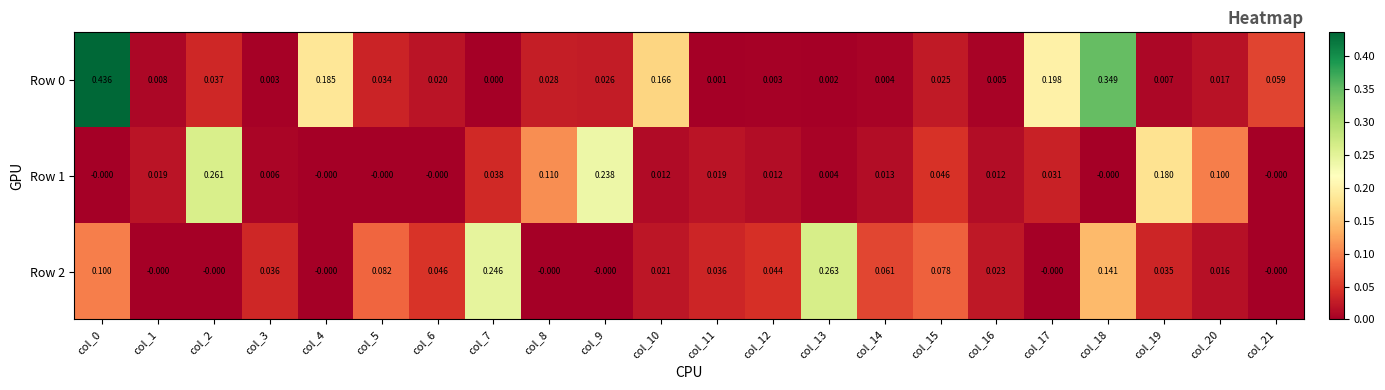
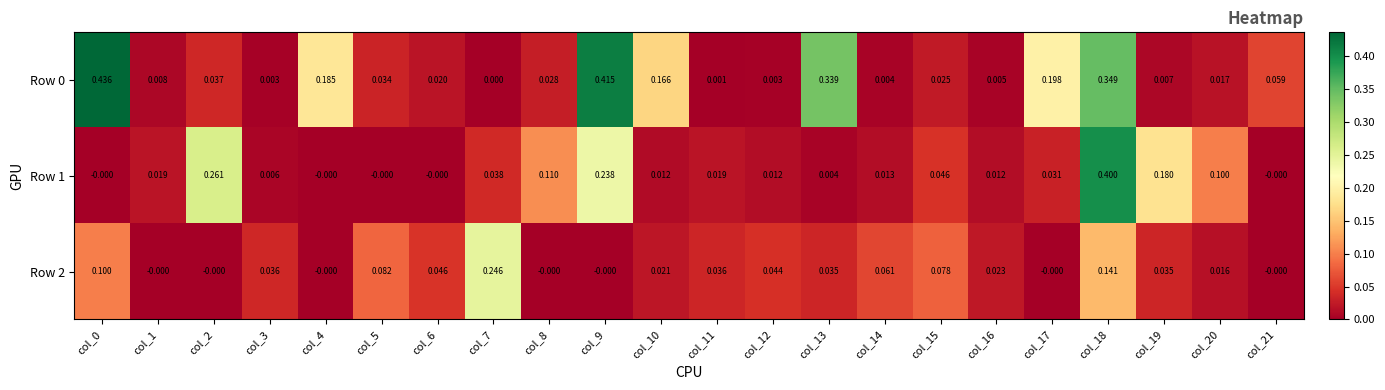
  {
    "Row 0": {
      "col_0": 0.436,
      "col_1": 0.008,
      "col_2": 0.037,
      "col_3": 0.003,
      "col_4": 0.185,
      "col_5": 0.034,
      "col_6": 0.020,
      "col_7": 0.000,
      "col_8": 0.028,
-     "col_9": 0.026,
+     "col_9": 0.415,
      "col_10": 0.166,
      "col_11": 0.001,
      "col_12": 0.003,
-     "col_13": 0.002,
+     "col_13": 0.339,
      "col_14": 0.004,
      "col_15": 0.025,
      "col_16": 0.005,
      "col_17": 0.198,
      "col_18": 0.349,
      "col_19": 0.007,
      "col_20": 0.017,
      "col_21": 0.059
    },
    "Row 1": {
      "col_0": -0.000,
      "col_1": 0.019,
      "col_2": 0.261,
      "col_3": 0.006,
      "col_4": -0.000,
      "col_5": -0.000,
      "col_6": -0.000,
      "col_7": 0.038,
      "col_8": 0.110,
      "col_9": 0.238,
      "col_10": 0.012,
      "col_11": 0.019,
      "col_12": 0.012,
      "col_13": 0.004,
      "col_14": 0.013,
      "col_15": 0.046,
      "col_16": 0.012,
      "col_17": 0.031,
-     "col_18": -0.000,
+     "col_18": 0.400,
      "col_19": 0.180,
      "col_20": 0.100,
      "col_21": -0.000
    },
    "Row 2": {
      "col_0": 0.100,
      "col_1": -0.000,
      "col_2": -0.000,
      "col_3": 0.036,
      "col_4": -0.000,
      "col_5": 0.082,
      "col_6": 0.046,
      "col_7": 0.246,
      "col_8": -0.000,
      "col_9": -0.000,
      "col_10": 0.021,
      "col_11": 0.036,
      "col_12": 0.044,
-     "col_13": 0.263,
+     "col_13": 0.035,
      "col_14": 0.061,
      "col_15": 0.078,
      "col_16": 0.023,
      "col_17": -0.000,
      "col_18": 0.141,
      "col_19": 0.035,
      "col_20": 0.016,
      "col_21": -0.000
    }
  }
